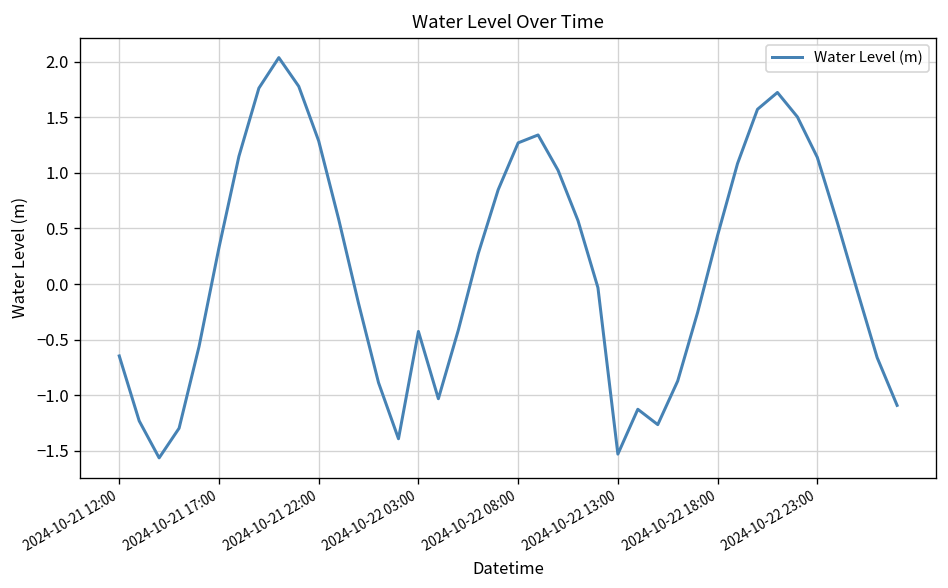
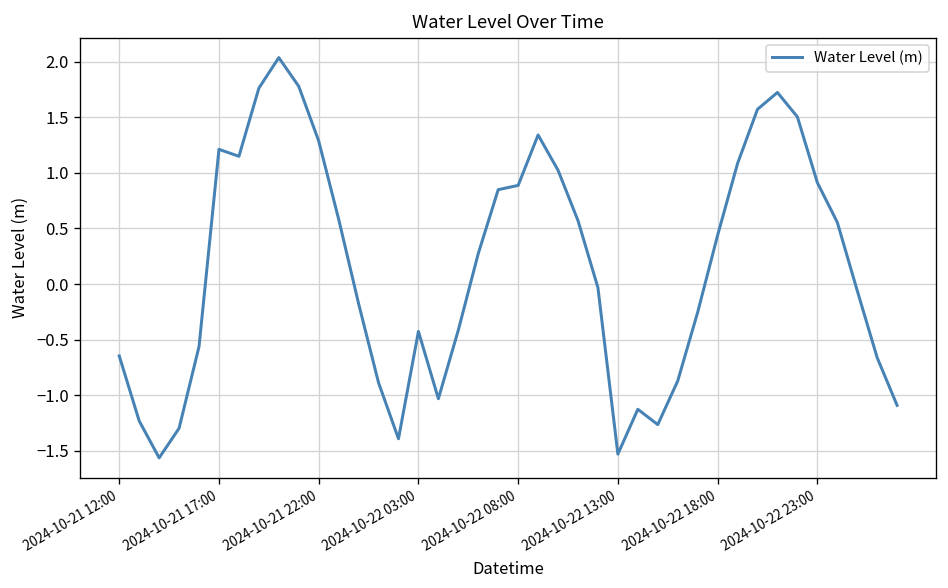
  {
    "2024-10-21 12:00": -0.6,
-   "2024-10-21 17:00": 0.3,
+   "2024-10-21 17:00": 1.2,
    "2024-10-21 22:00": 1.3,
    "2024-10-22 03:00": -0.4,
-   "2024-10-22 08:00": 1.3,
+   "2024-10-22 08:00": 0.9,
    "2024-10-22 13:00": -1.5,
    "2024-10-22 18:00": 0.4,
-   "2024-10-22 23:00": 1.1
+   "2024-10-22 23:00": 0.9
  }
